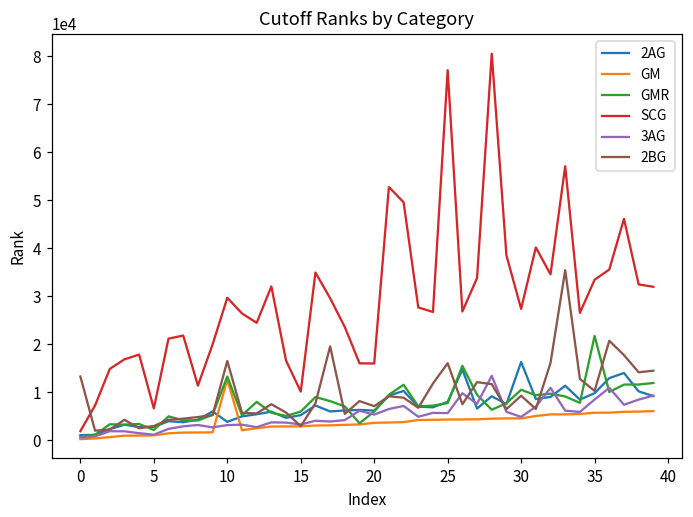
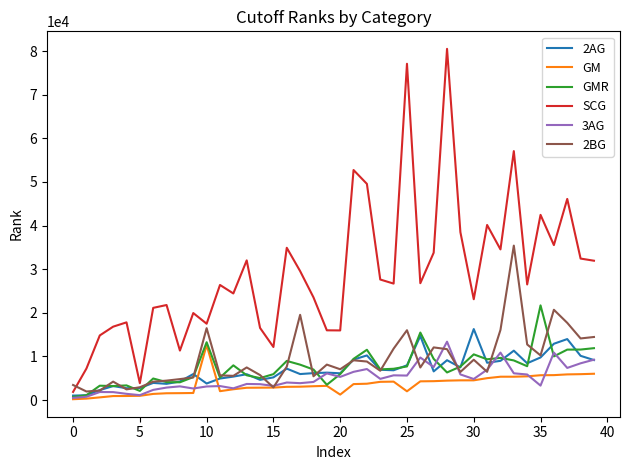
  {
    "2AG": {
      "10": 4000,
      "15": 5000,
      "30": 16000
    },
    "GM": {
      "10": 13000,
-     "20": 4000,
-     "25": 4000,
+     "20": 1000,
+     "25": 2000,
      "35": 6000
    },
    "GMR": {
      "5": 2000,
      "10": 13000,
      "15": 6000,
      "30": 10000,
      "35": 22000
    },
    "SCG": {
      "0": 2000,
-     "5": 7000,
-     "10": 30000,
-     "15": 10000,
+     "5": 4000,
+     "10": 17000,
+     "15": 12000,
      "20": 16000,
      "25": 77000,
-     "30": 27000,
-     "35": 33000
+     "30": 23000,
+     "35": 42000
    },
    "3AG": {
      "10": 3000,
      "20": 5000,
      "25": 6000,
-     "35": 8000
+     "35": 3000
    },
    "2BG": {
-     "0": 13000,
+     "0": 3000,
      "10": 16000,
      "20": 7000,
      "25": 16000,
      "30": 9000
    }
  }
